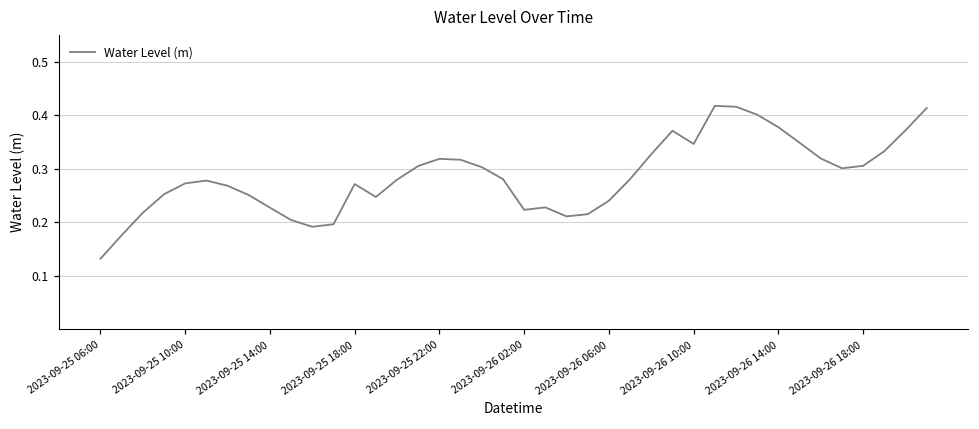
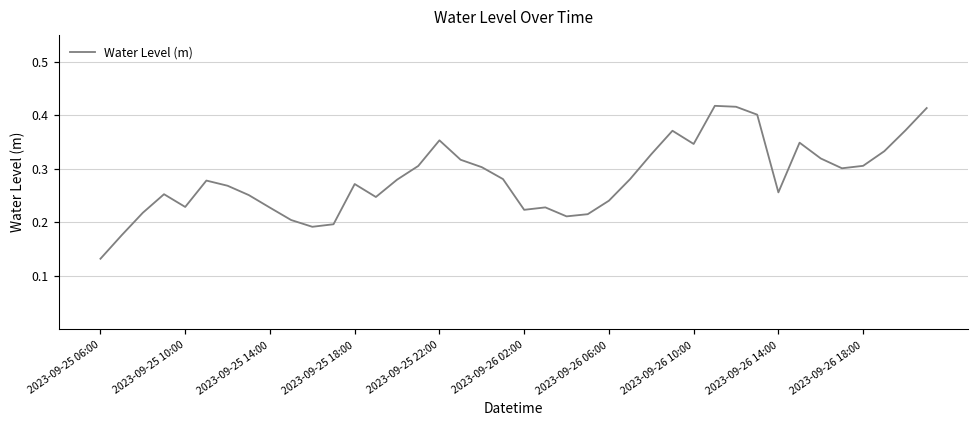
  {
    "2023-09-25 06:00": 0.13,
-   "2023-09-25 10:00": 0.27,
+   "2023-09-25 10:00": 0.23,
    "2023-09-25 14:00": 0.23,
    "2023-09-25 18:00": 0.27,
-   "2023-09-25 22:00": 0.32,
+   "2023-09-25 22:00": 0.35,
    "2023-09-26 02:00": 0.22,
    "2023-09-26 06:00": 0.24,
    "2023-09-26 10:00": 0.35,
-   "2023-09-26 14:00": 0.38,
+   "2023-09-26 14:00": 0.26,
    "2023-09-26 18:00": 0.31
  }
